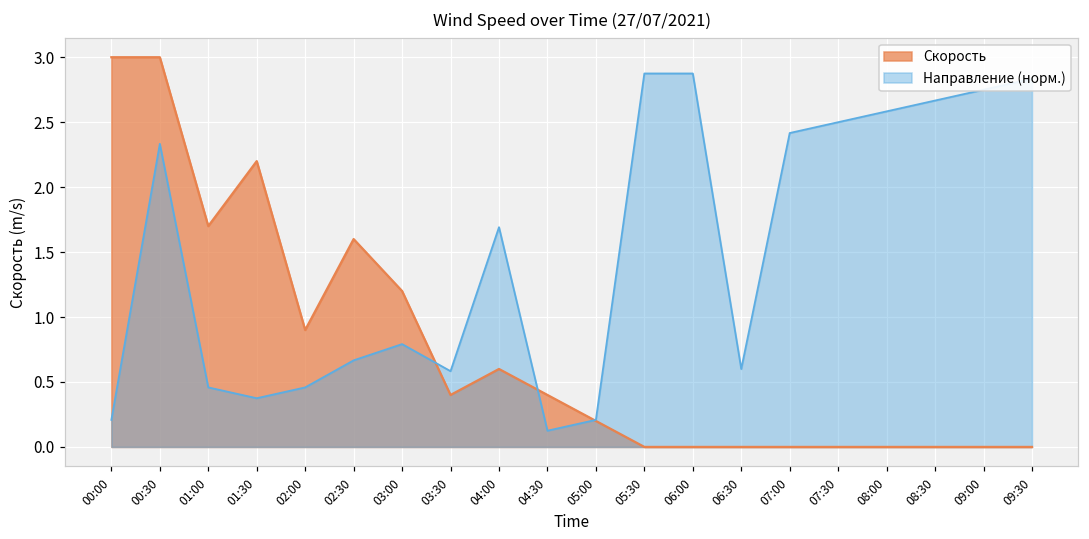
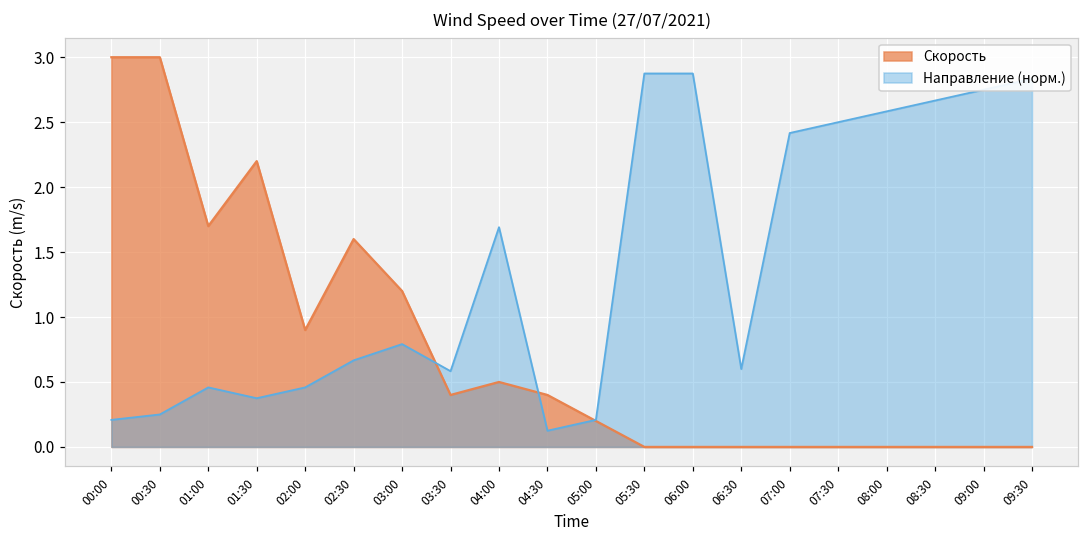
  {
    "Скорость": {
      "00:00": 3.0,
      "00:30": 3.0,
      "01:00": 1.7,
      "01:30": 2.2,
      "02:00": 0.9,
      "02:30": 1.6,
      "03:00": 1.2,
      "03:30": 0.4,
-     "04:00": 0.6,
+     "04:00": 0.5,
      "04:30": 0.4,
      "05:30": 0.0,
      "06:00": 0.0,
      "06:30": 0.0,
      "07:00": 0.0,
      "07:30": 0.0,
      "08:00": 0.0,
      "08:30": 0.0,
      "09:00": 0.0,
      "09:30": 0.0
    },
    "Направление (норм.)": {
      "00:00": 0.21,
-     "00:30": 2.33,
+     "00:30": 0.25,
      "01:00": 0.46,
      "01:30": 0.38,
      "02:00": 0.46,
      "02:30": 0.67,
      "03:00": 0.79,
      "03:30": 0.58,
      "04:00": 1.69,
      "04:30": 0.13,
      "05:30": 2.88,
      "06:00": 2.88,
      "06:30": 0.60,
      "07:00": 2.42,
      "07:30": 2.50,
      "08:00": 2.58,
      "08:30": 2.67
    }
  }
